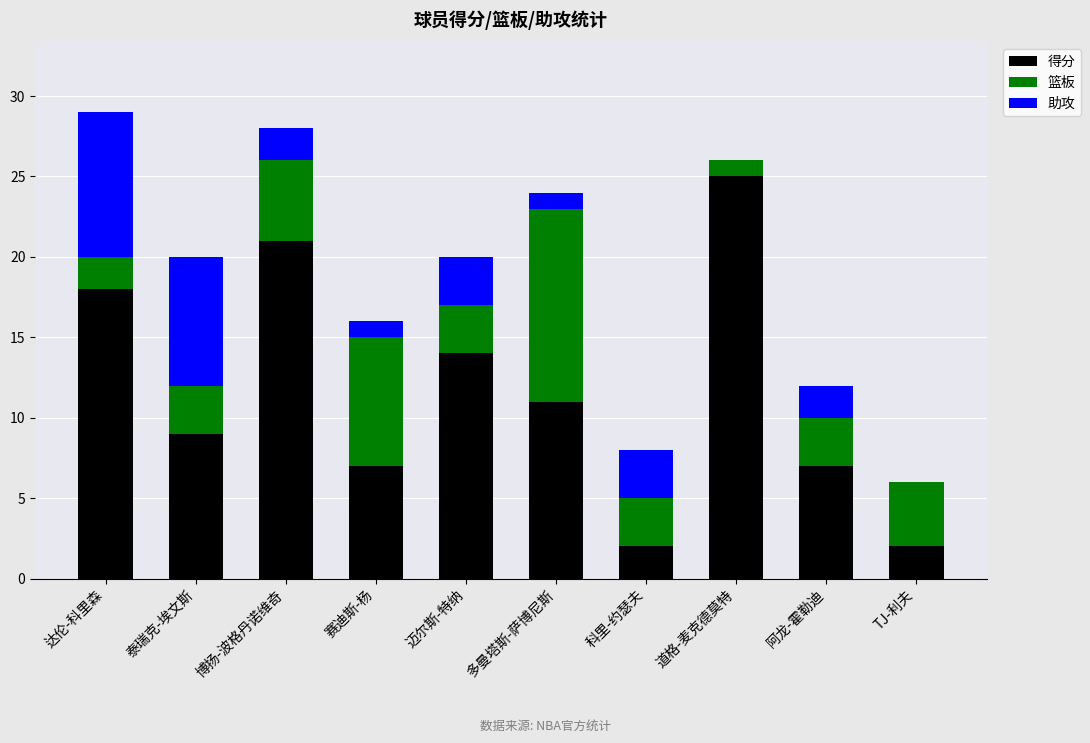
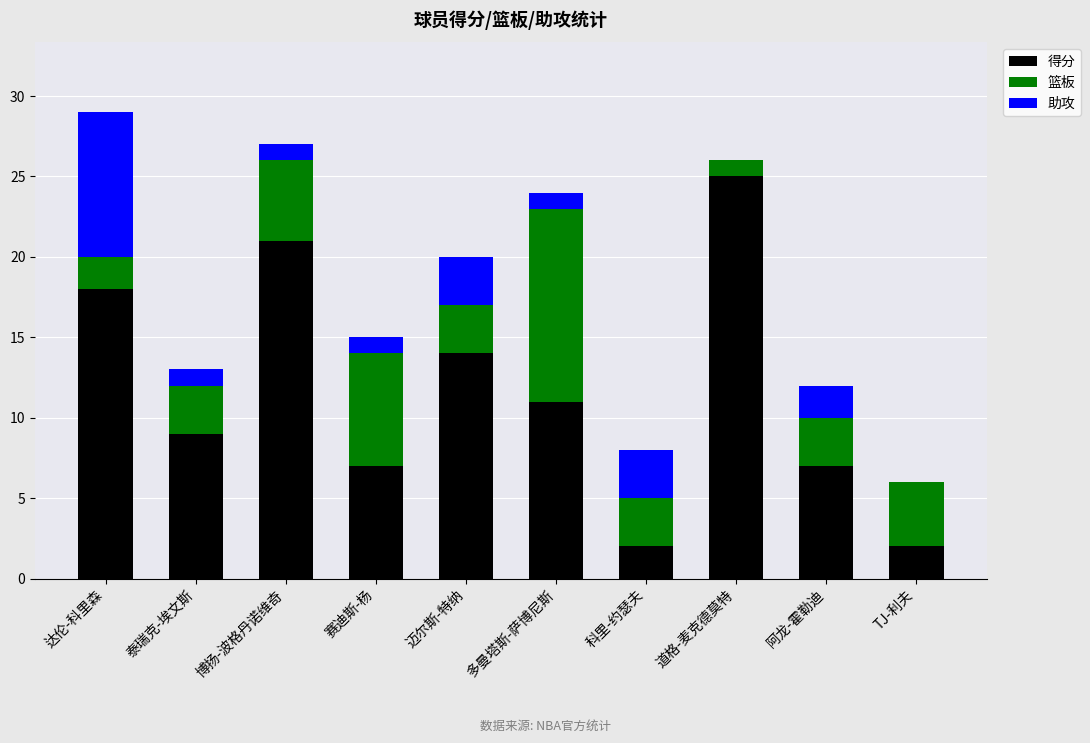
  {
    "得分": {
      "达伦-科里森": 18,
      "泰瑞克-埃文斯": 9,
      "博扬-波格丹诺维奇": 21,
      "赛迪斯-杨": 7,
      "迈尔斯-特纳": 14,
      "多曼塔斯-萨博尼斯": 11,
      "科里-约瑟夫": 2,
      "道格-麦克德莫特": 25,
      "阿龙-霍勒迪": 7,
      "TJ-利夫": 2
    },
    "篮板": {
      "达伦-科里森": 2,
      "泰瑞克-埃文斯": 3,
      "博扬-波格丹诺维奇": 5,
-     "赛迪斯-杨": 8,
+     "赛迪斯-杨": 7,
      "迈尔斯-特纳": 3,
      "多曼塔斯-萨博尼斯": 12,
      "科里-约瑟夫": 3,
      "道格-麦克德莫特": 1,
      "阿龙-霍勒迪": 3,
      "TJ-利夫": 4
    },
    "助攻": {
      "达伦-科里森": 9,
-     "泰瑞克-埃文斯": 8,
-     "博扬-波格丹诺维奇": 2,
+     "泰瑞克-埃文斯": 1,
+     "博扬-波格丹诺维奇": 1,
      "赛迪斯-杨": 1,
      "迈尔斯-特纳": 3,
      "多曼塔斯-萨博尼斯": 1,
      "科里-约瑟夫": 3,
      "道格-麦克德莫特": 0,
      "阿龙-霍勒迪": 2,
      "TJ-利夫": 0
    }
  }
